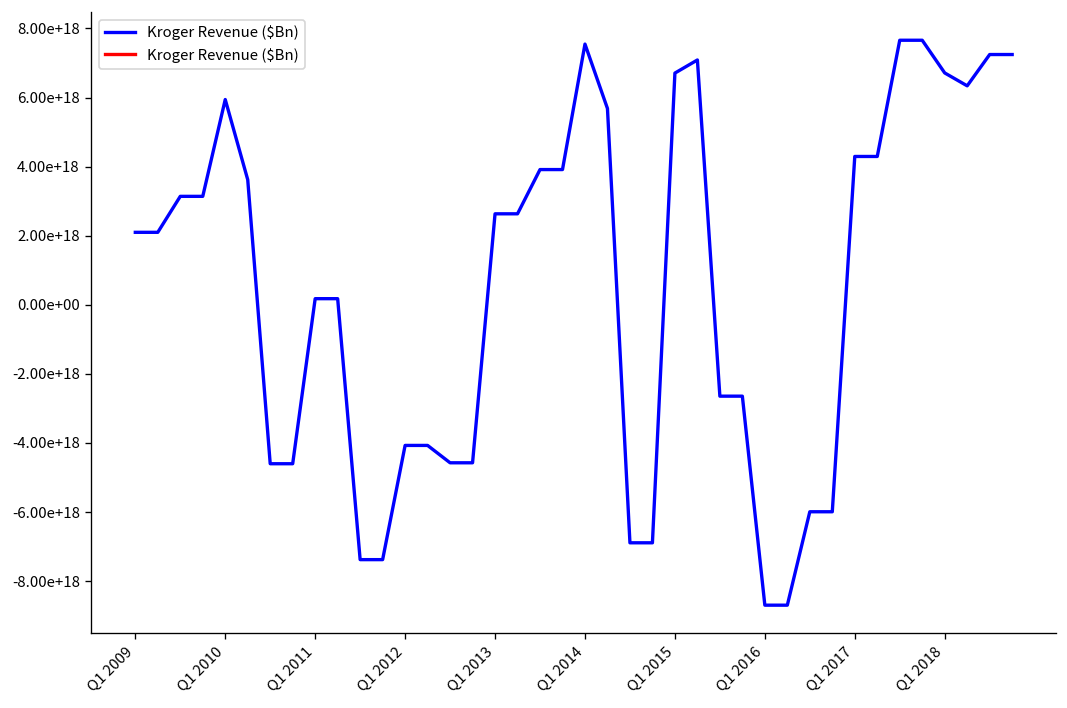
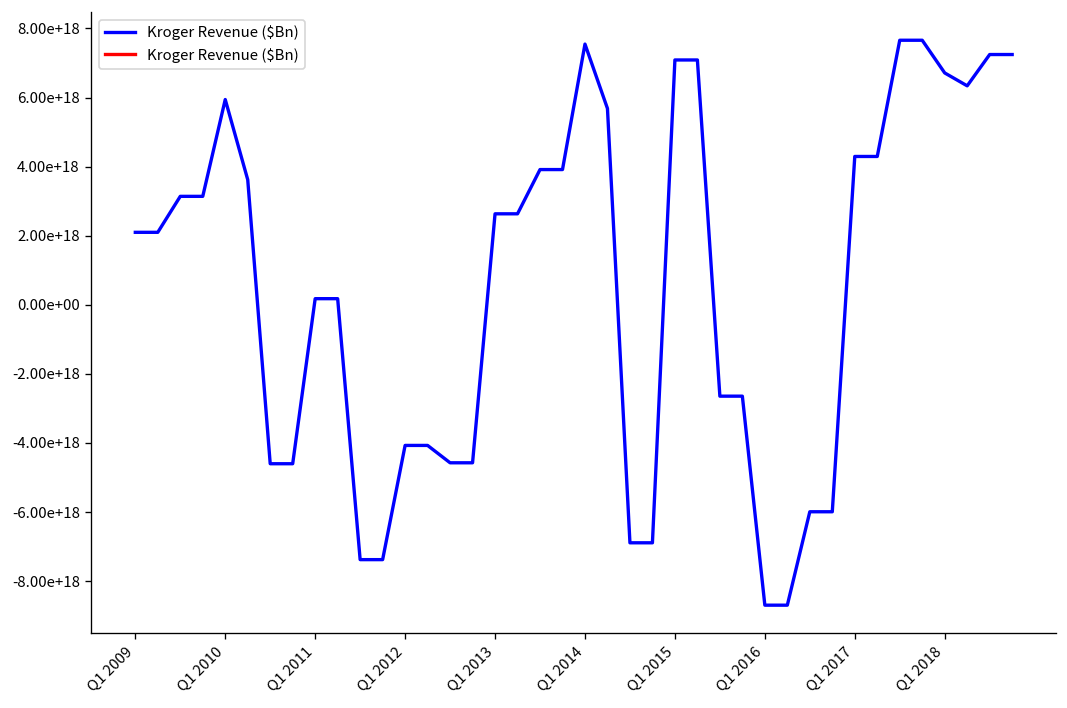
  {
    "Q1 2009": 2100000000000000000,
    "Q1 2010": 5900000000000000000,
    "Q1 2011": 200000000000000000,
    "Q1 2012": -4100000000000000000,
    "Q1 2013": 2600000000000000000,
    "Q1 2014": 7500000000000000000,
-   "Q1 2015": 6700000000000000000,
+   "Q1 2015": 7100000000000000000,
    "Q1 2016": -8700000000000000000,
    "Q1 2017": 4300000000000000000,
    "Q1 2018": 6700000000000000000
  }
